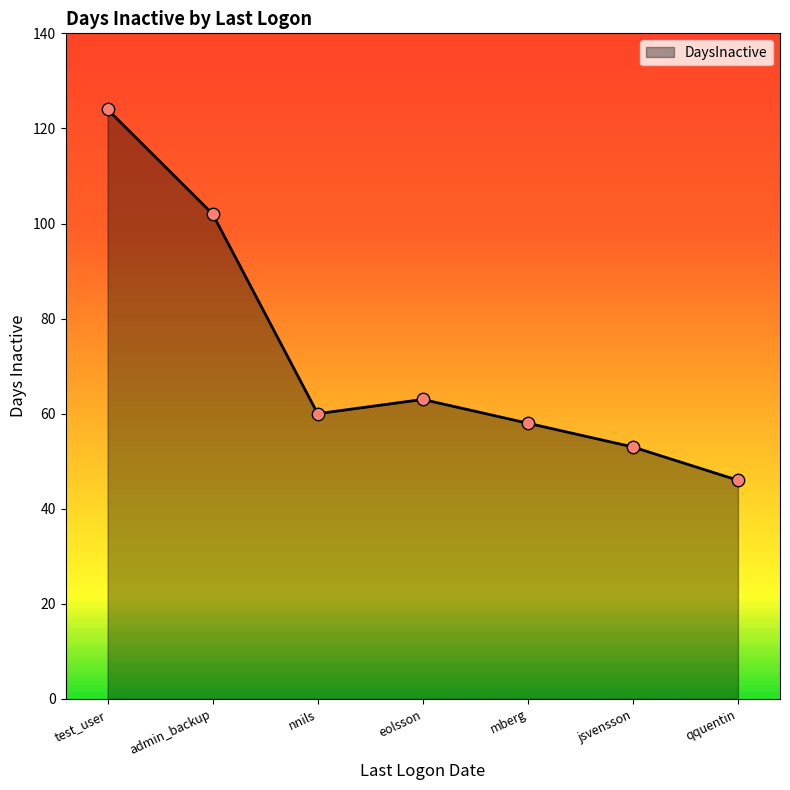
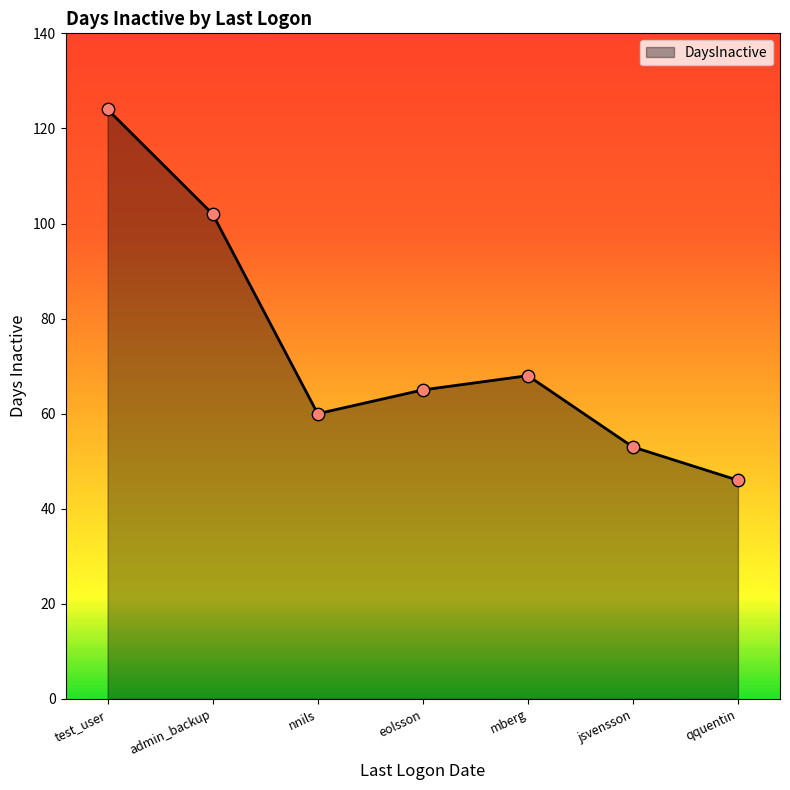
  {
    "test_user": 124,
    "admin_backup": 102,
    "nnils": 60,
-   "eolsson": 63,
-   "mberg": 58,
+   "eolsson": 65,
+   "mberg": 68,
    "jsvensson": 53,
    "qquentin": 46
  }
